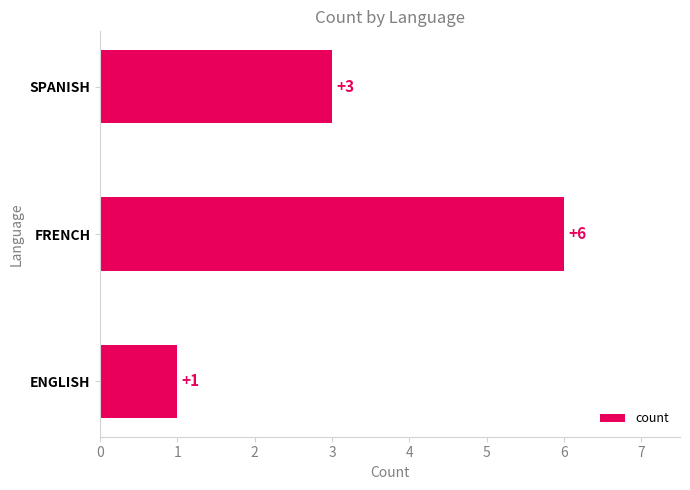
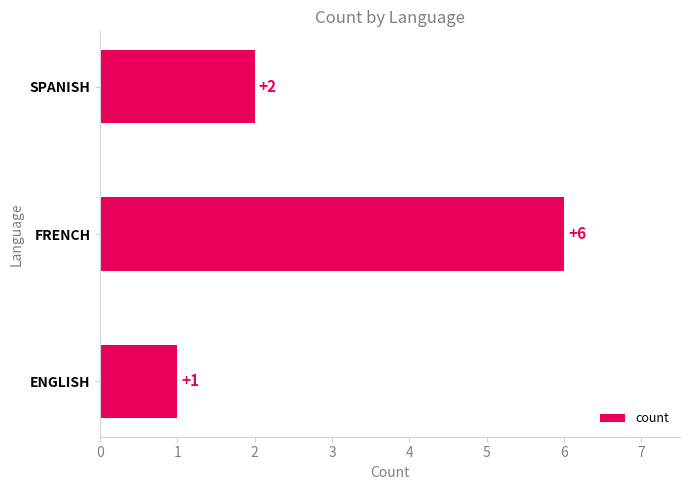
  {
-   "SPANISH": "+3",
+   "SPANISH": "+2",
    "FRENCH": "+6",
    "ENGLISH": "+1"
  }
